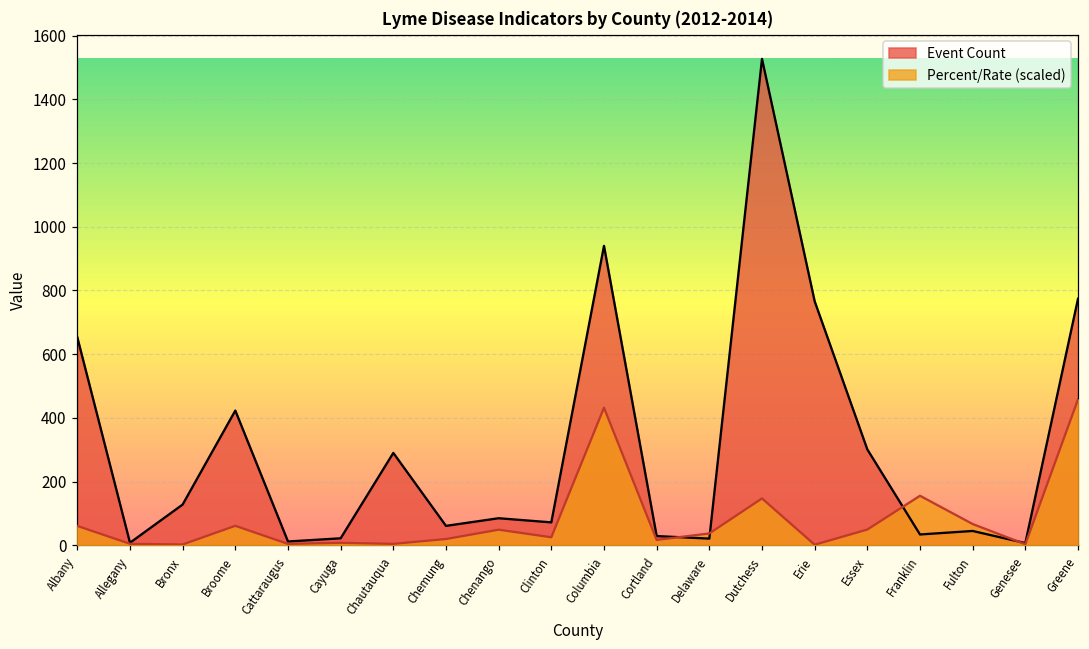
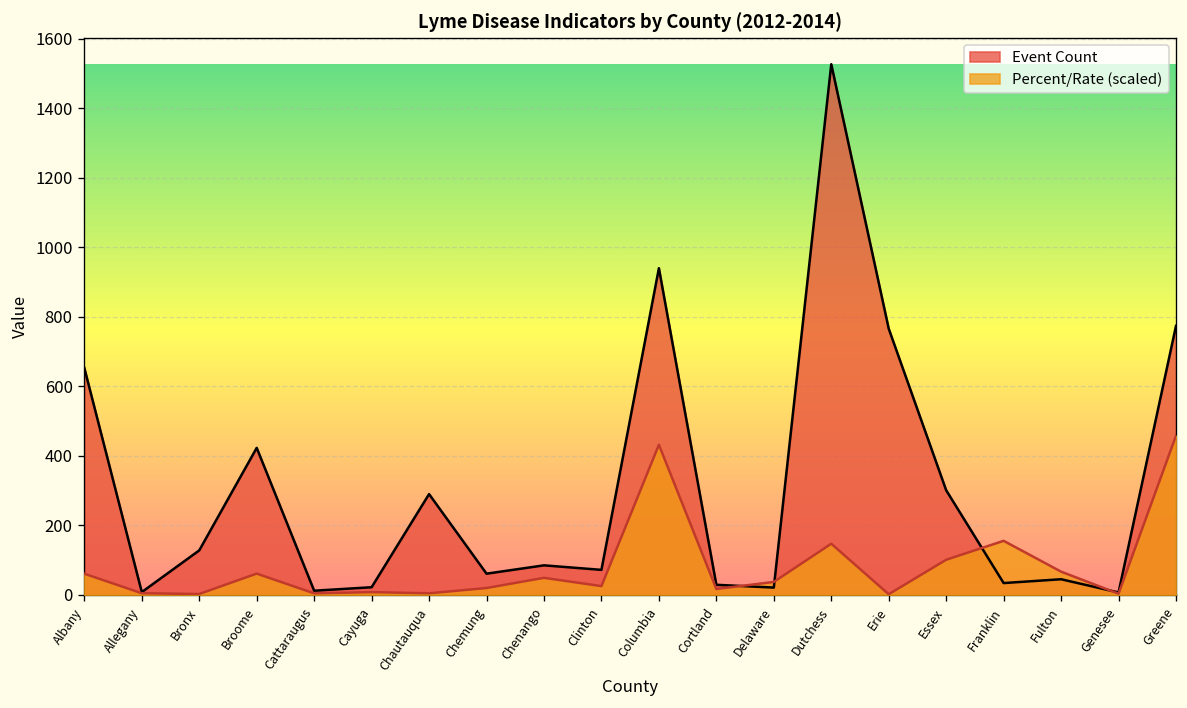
  {
    "Event Count": {
      "Albany": 650,
      "Bronx": 130,
      "Broome": 420,
      "Cayuga": 20,
      "Chautauqua": 290,
      "Chemung": 60,
      "Chenango": 90,
      "Clinton": 70,
      "Columbia": 940,
      "Cortland": 30,
      "Delaware": 20,
      "Dutchess": 1530,
      "Erie": 770,
      "Essex": 300,
      "Franklin": 30,
      "Fulton": 50,
      "Greene": 770
    },
    "Percent/Rate (scaled)": {
      "Albany": 60,
      "Bronx": 0,
      "Broome": 60,
      "Cayuga": 10,
      "Chautauqua": 0,
      "Chemung": 20,
      "Chenango": 50,
      "Clinton": 30,
      "Columbia": 430,
      "Cortland": 20,
      "Delaware": 40,
      "Dutchess": 150,
      "Erie": 0,
-     "Essex": 50,
+     "Essex": 100,
      "Franklin": 160,
      "Fulton": 70,
      "Greene": 460
    }
  }
